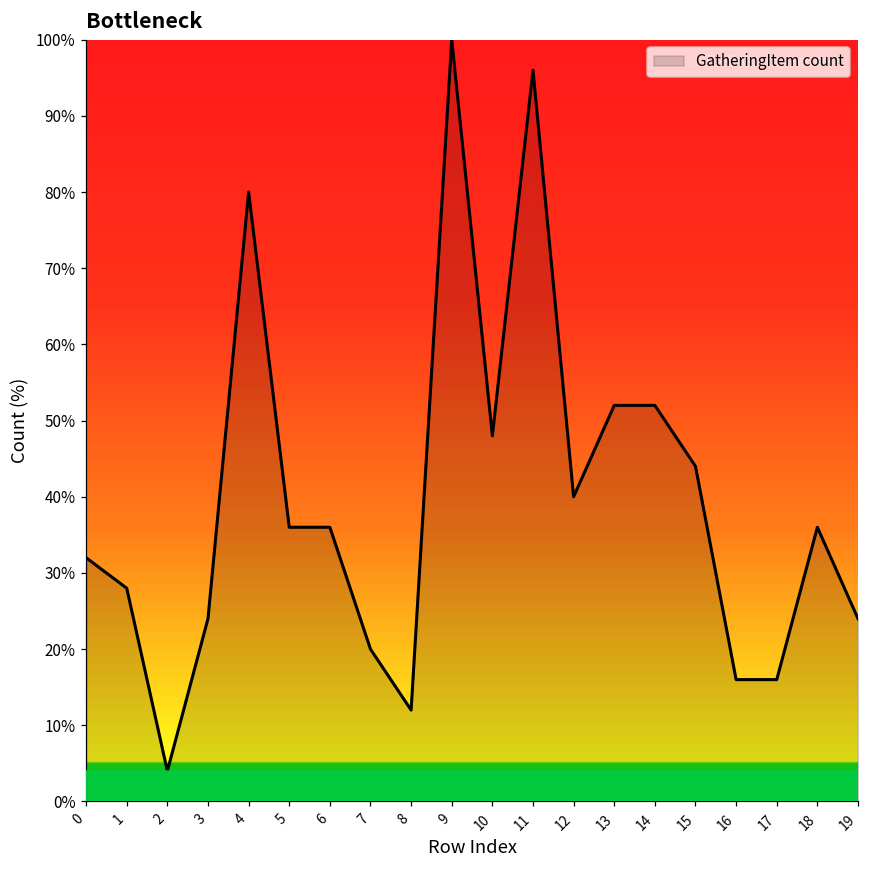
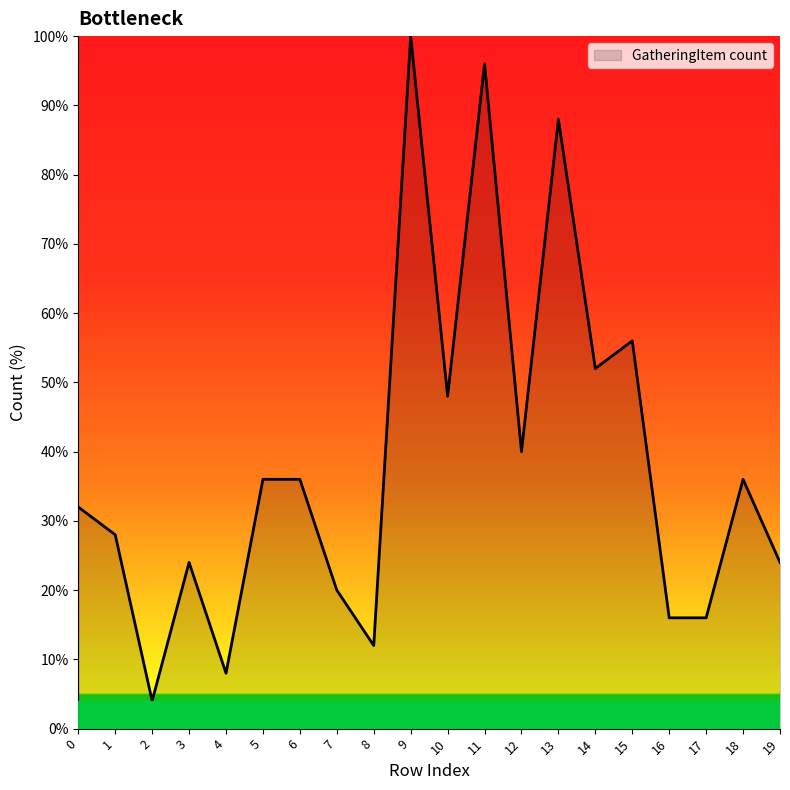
  {
    "0": "32%",
    "1": "28%",
    "3": "24%",
-   "4": "80%",
+   "4": "8%",
    "5": "36%",
    "6": "36%",
    "7": "20%",
    "8": "12%",
    "9": "100%",
    "10": "48%",
    "11": "96%",
    "12": "40%",
-   "13": "52%",
+   "13": "88%",
    "14": "52%",
-   "15": "44%",
+   "15": "56%",
    "16": "16%",
    "17": "16%",
    "18": "36%",
    "19": "24%"
  }
